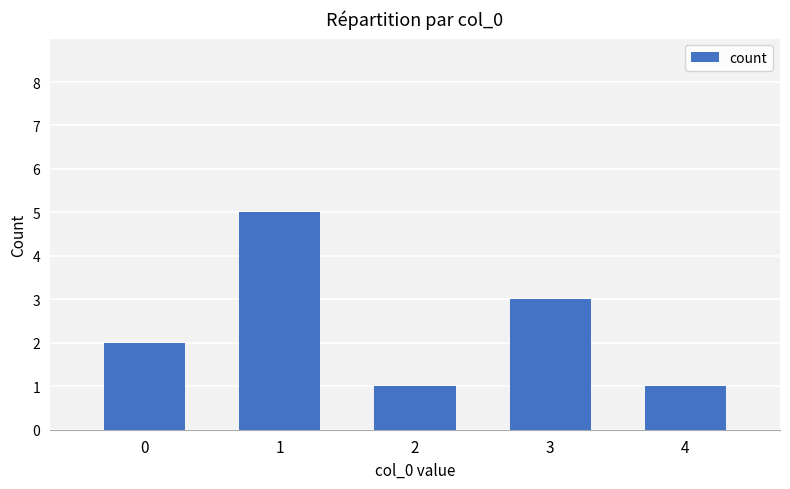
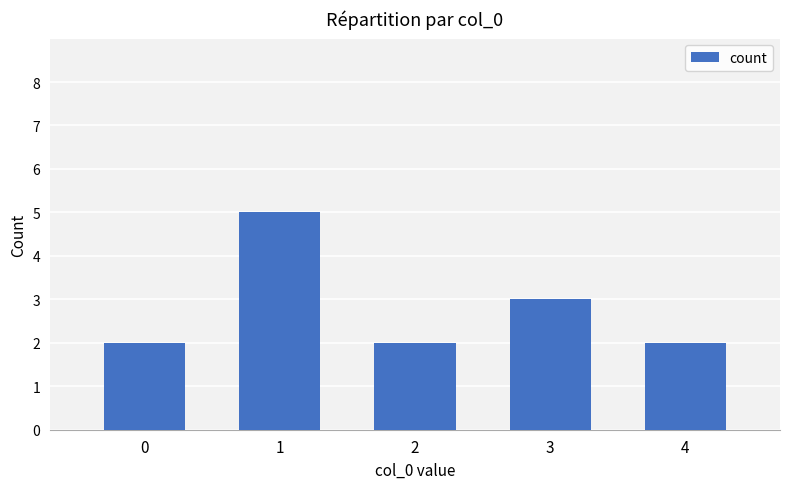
  {
    "0": 2,
    "1": 5,
-   "2": 1,
+   "2": 2,
    "3": 3,
-   "4": 1
+   "4": 2
  }
